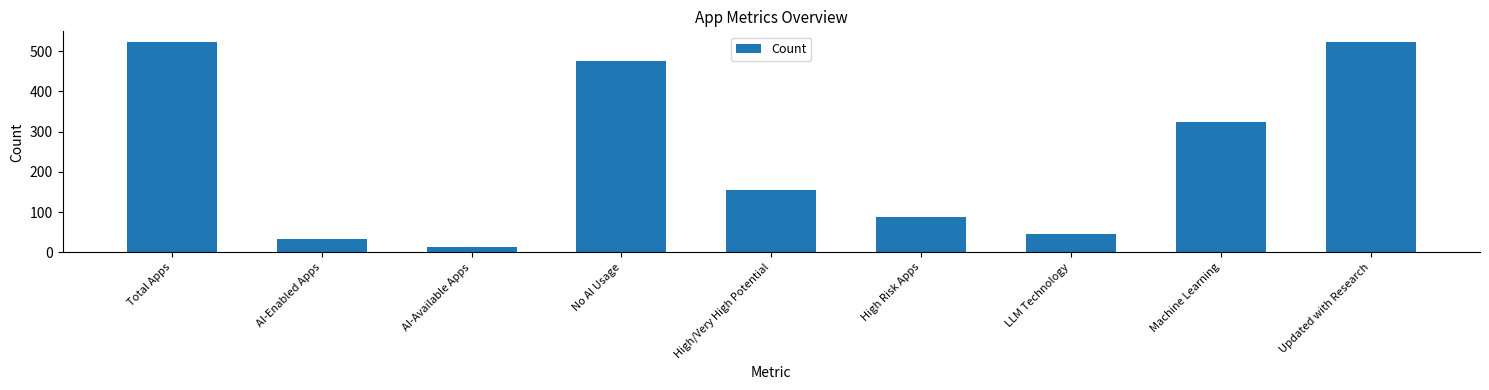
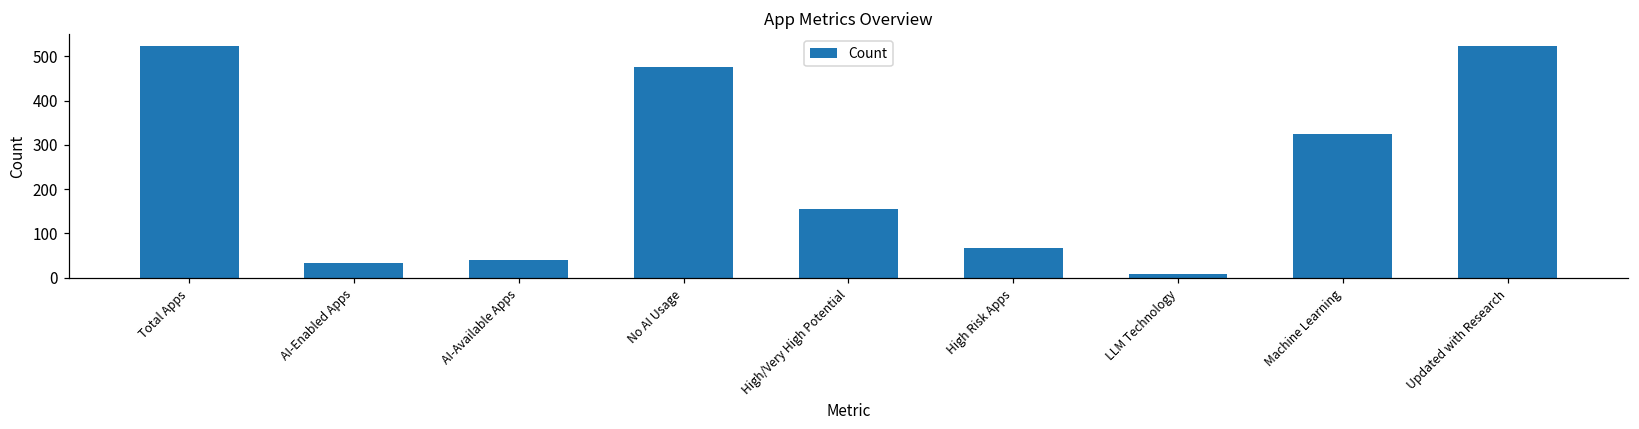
  {
    "Total Apps": 520,
    "AI-Enabled Apps": 30,
-   "AI-Available Apps": 10,
+   "AI-Available Apps": 40,
    "No AI Usage": 480,
    "High/Very High Potential": 160,
-   "High Risk Apps": 90,
-   "LLM Technology": 50,
+   "High Risk Apps": 70,
+   "LLM Technology": 10,
    "Machine Learning": 320,
    "Updated with Research": 520
  }
